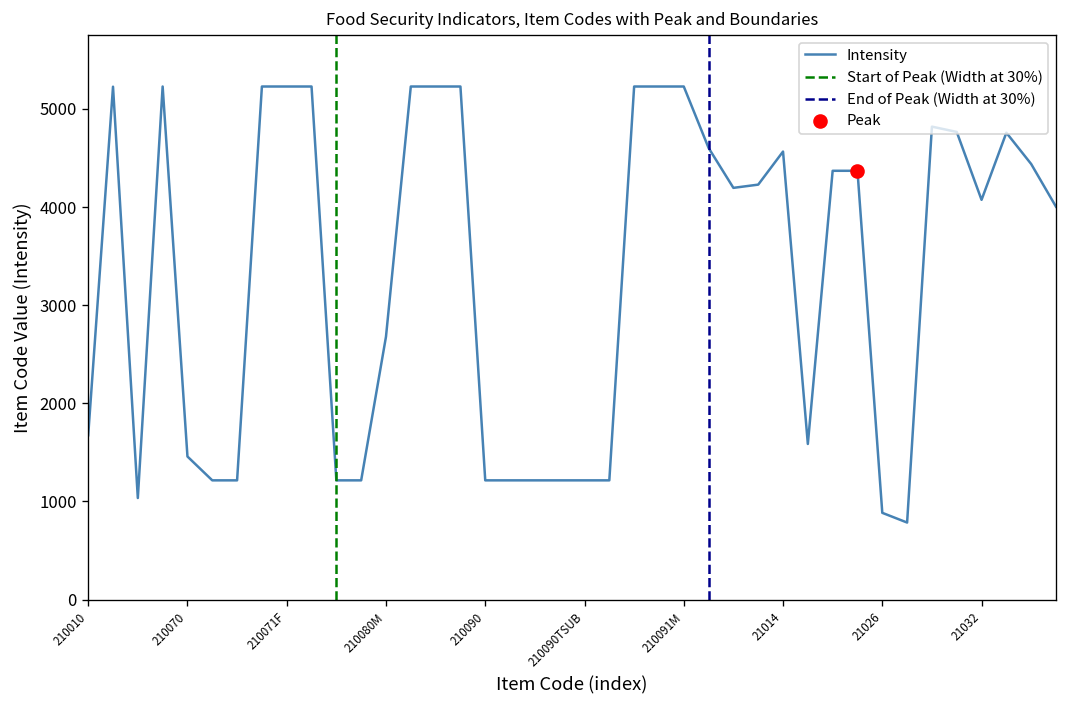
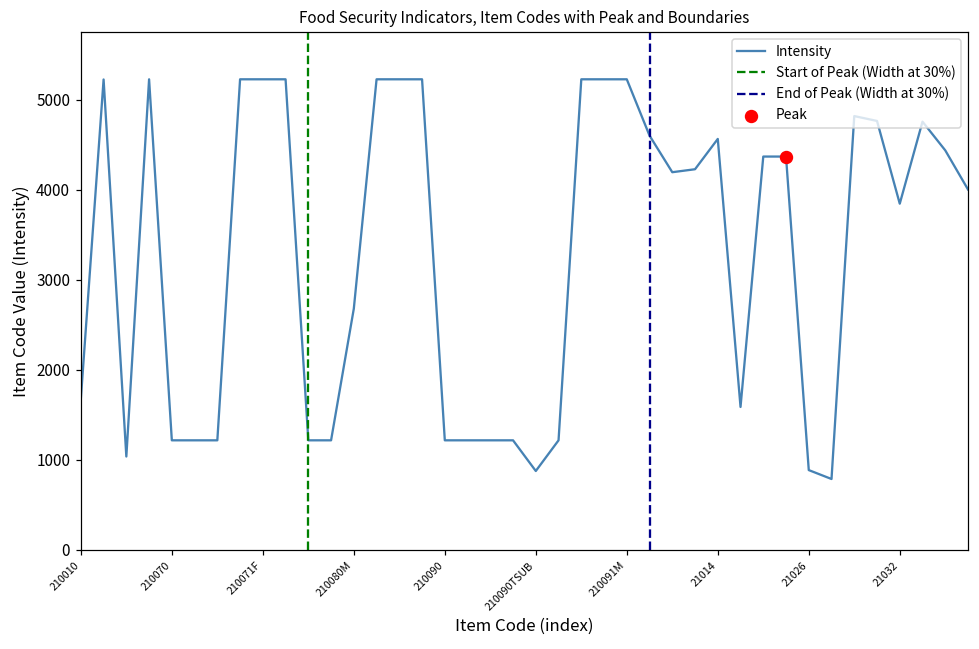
  {
    "Intensity": {
      "210010": 1700,
-     "210070": 1500,
+     "210070": 1200,
      "210071F": 5200,
      "210080M": 2700,
      "210090": 1200,
-     "210090TSUB": 1200,
+     "210090TSUB": 900,
      "210091M": 5200,
      "21014": 4600,
      "21026": 900,
-     "21032": 4100
+     "21032": 3800
    }
  }
